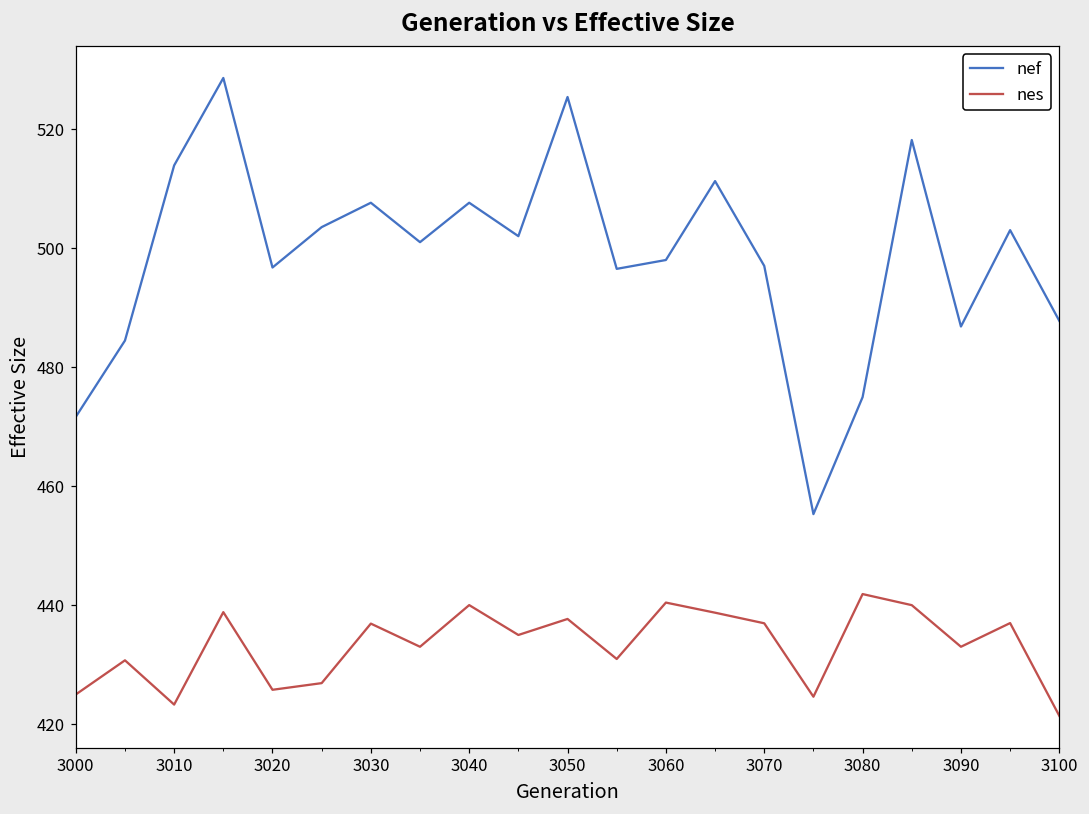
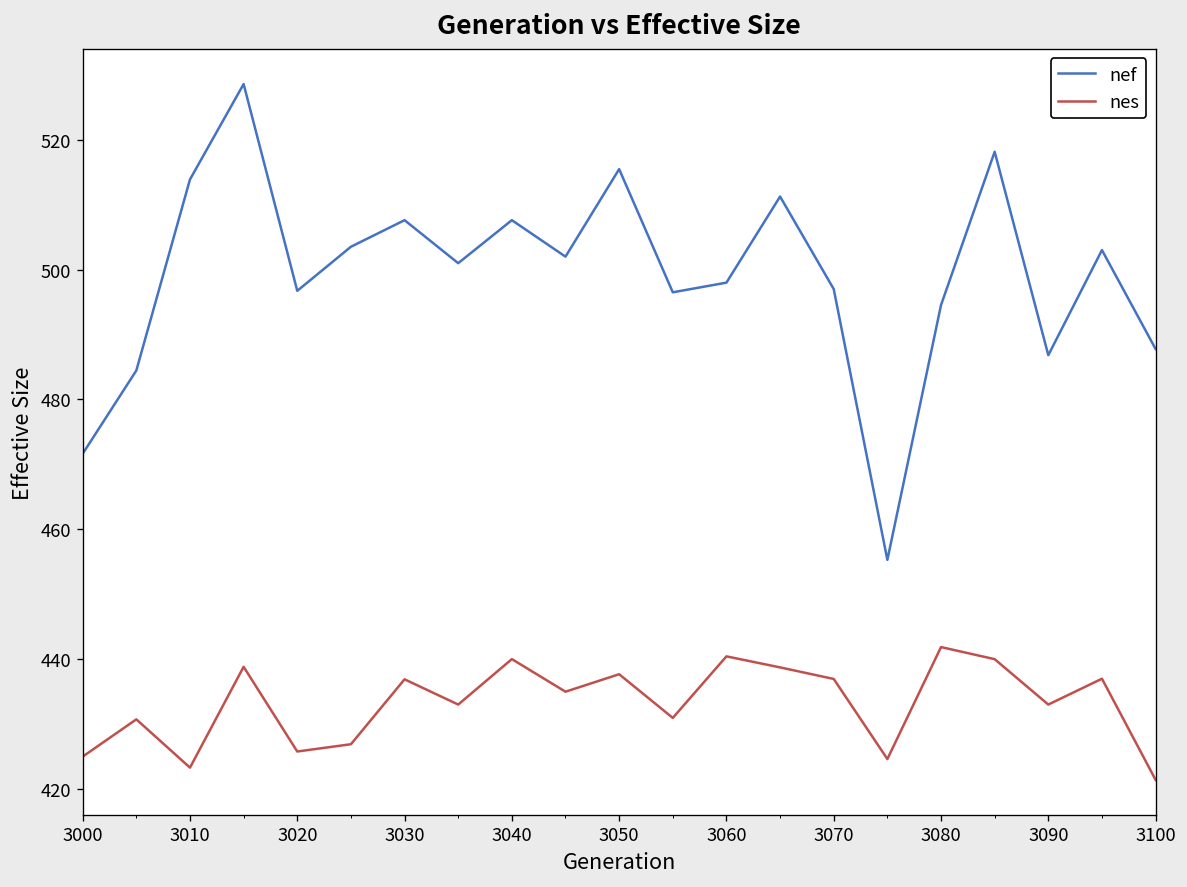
  {
    "nef": {
      "3000": 472,
      "3010": 514,
      "3020": 497,
      "3030": 508,
      "3040": 508,
-     "3050": 525,
+     "3050": 515,
      "3060": 498,
      "3070": 497,
-     "3080": 475,
+     "3080": 495,
      "3090": 487,
      "3100": 488
    },
    "nes": {
      "3000": 425,
      "3010": 423,
      "3020": 426,
      "3030": 437,
      "3040": 440,
      "3050": 438,
      "3060": 440,
      "3070": 437,
      "3080": 442,
      "3090": 433,
      "3100": 421
    }
  }
